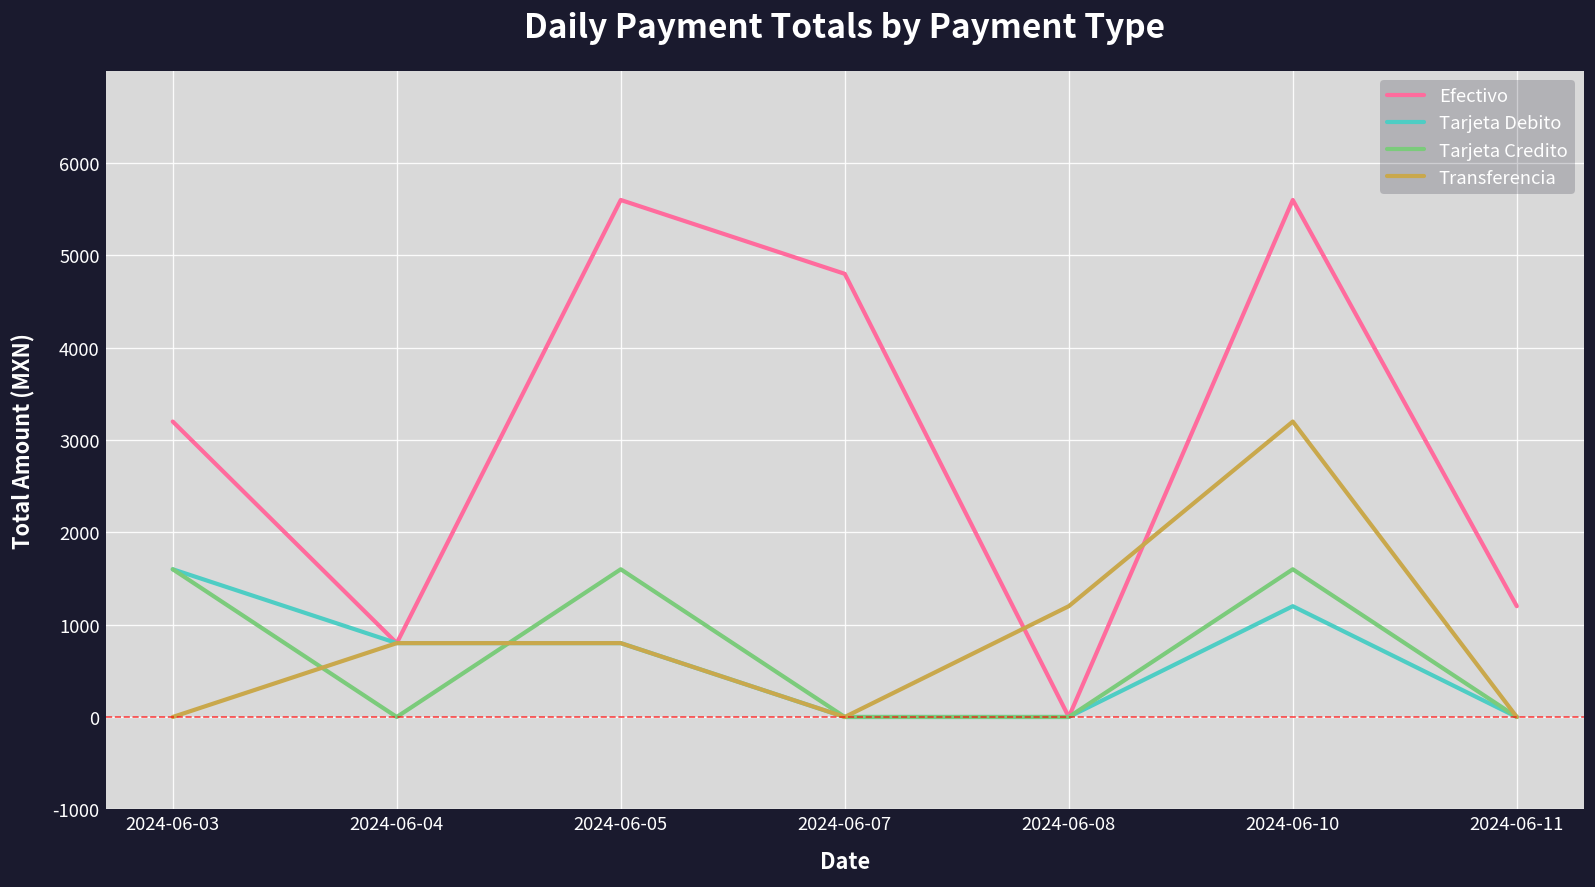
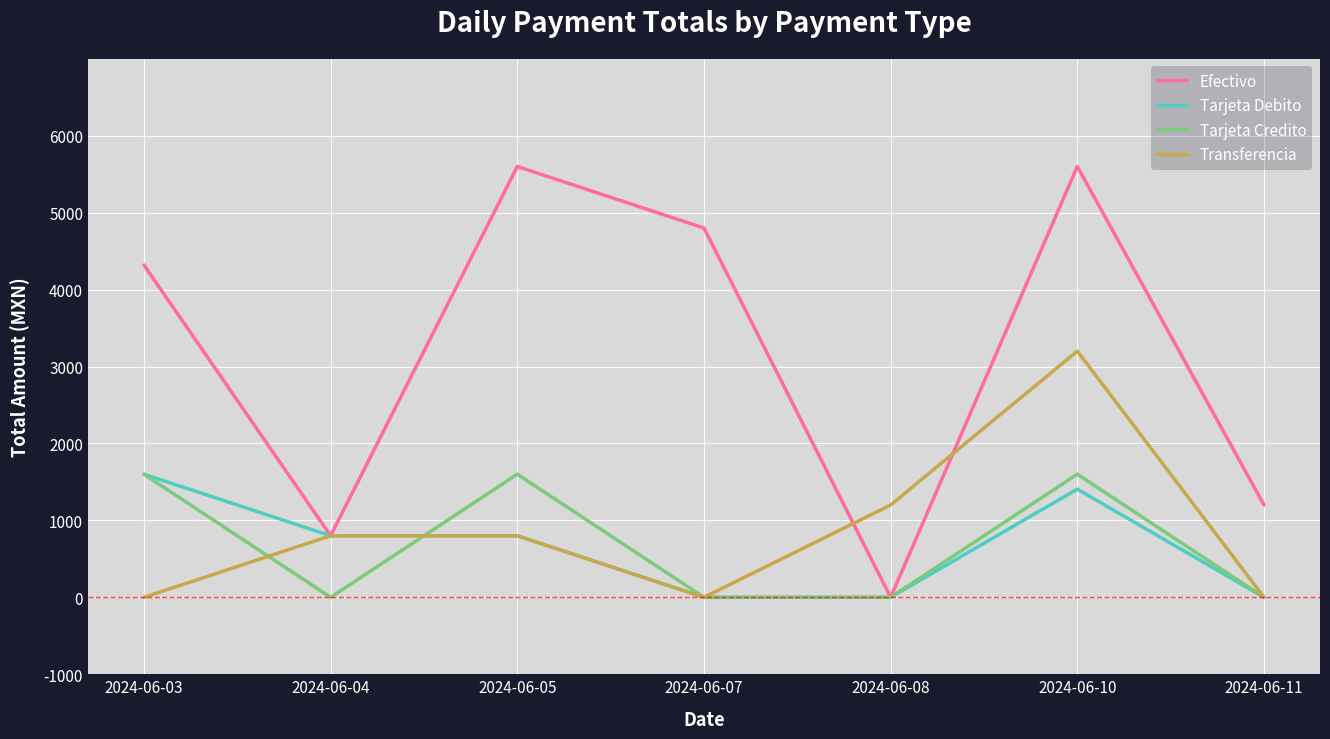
  {
    "Efectivo": {
-     "2024-06-03": 3200,
+     "2024-06-03": 4300,
      "2024-06-05": 5600,
      "2024-06-07": 4800,
      "2024-06-10": 5600,
      "2024-06-11": 1200
    },
    "Tarjeta Debito": {
-     "2024-06-10": 1200
+     "2024-06-10": 1400
    },
    "Tarjeta Credito": {
      "2024-06-04": 0,
      "2024-06-05": 1600,
      "2024-06-10": 1600
    },
    "Transferencia": {
      "2024-06-03": 0,
      "2024-06-08": 1200,
      "2024-06-10": 3200
    }
  }
